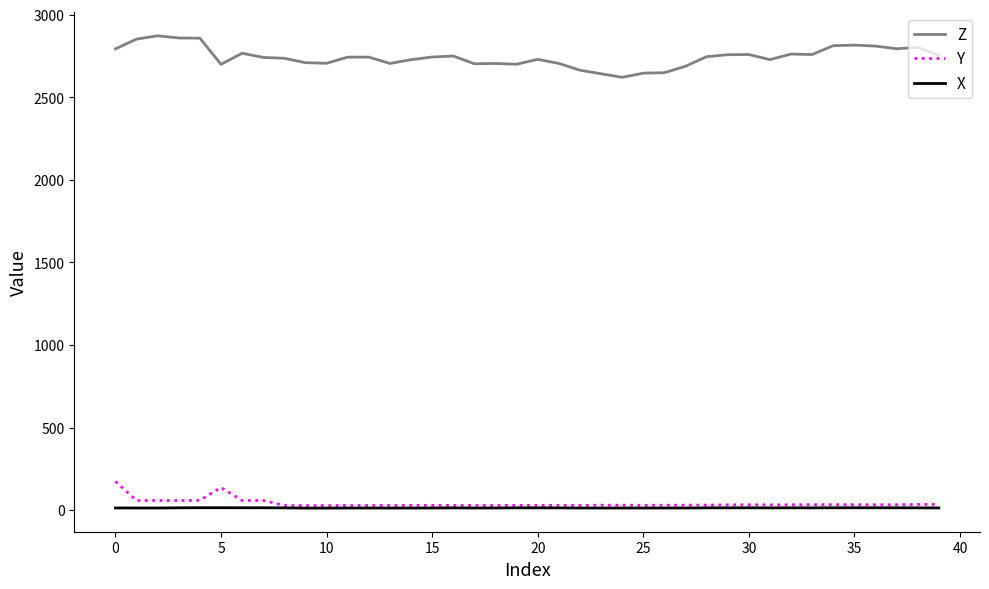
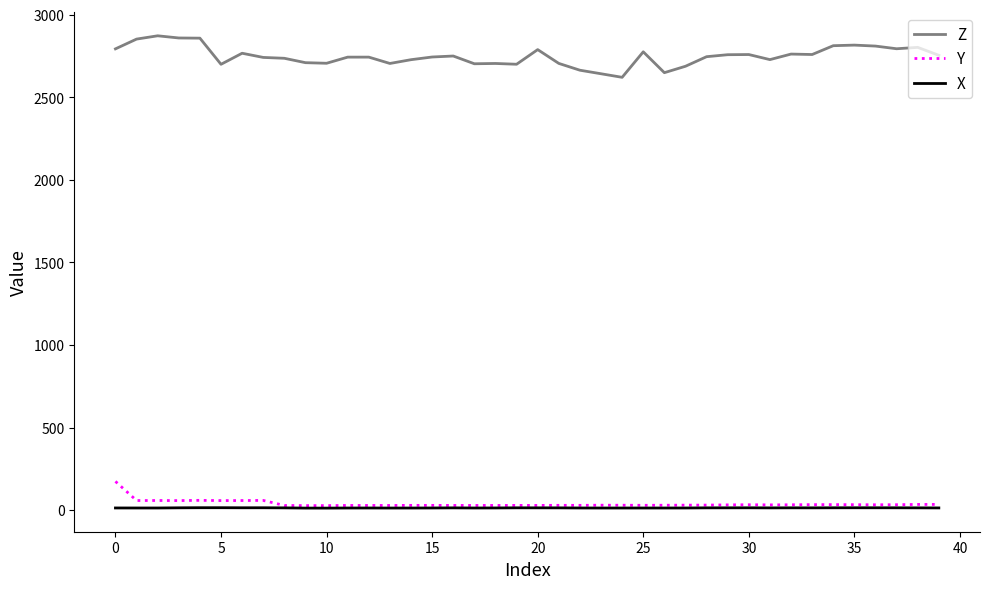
  {
    "Z": {
      "0": 2790,
      "5": 2700,
      "10": 2710,
      "15": 2740,
-     "20": 2730,
-     "25": 2650,
+     "20": 2790,
+     "25": 2780,
      "30": 2760,
      "35": 2820
    },
    "Y": {
      "0": 170,
-     "5": 140,
+     "5": 60,
      "15": 30,
      "25": 30,
      "30": 30,
      "35": 30
    },
    "X": {
      "0": 10,
      "5": 10,
      "15": 10,
      "25": 10,
      "30": 10,
      "35": 10
    }
  }
